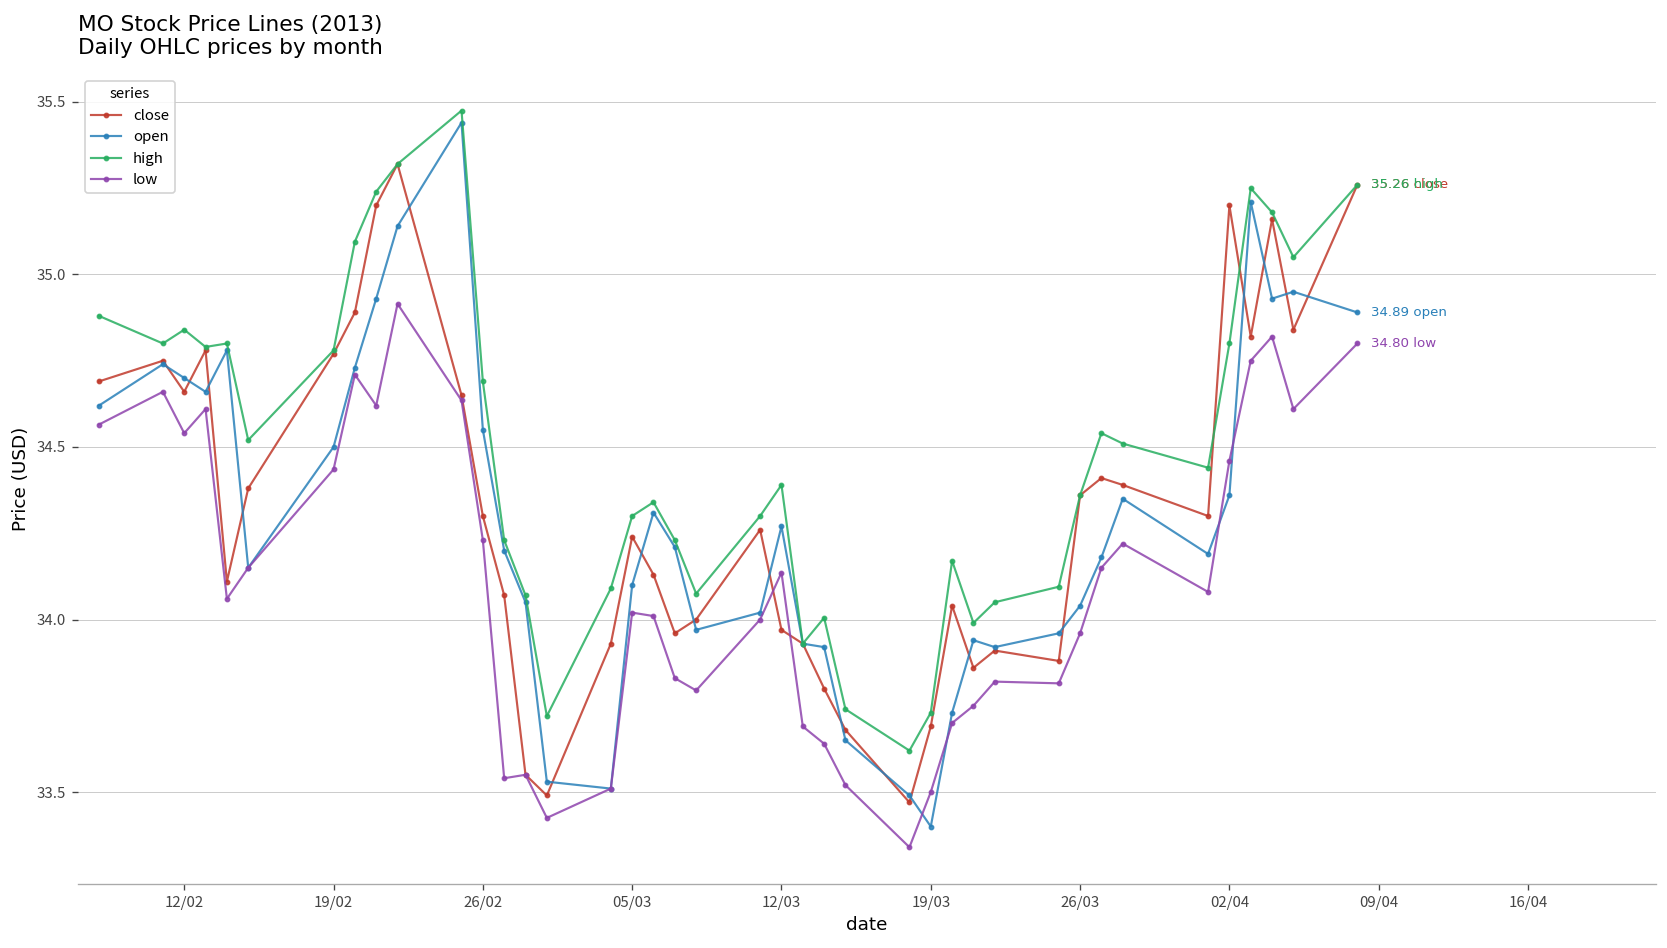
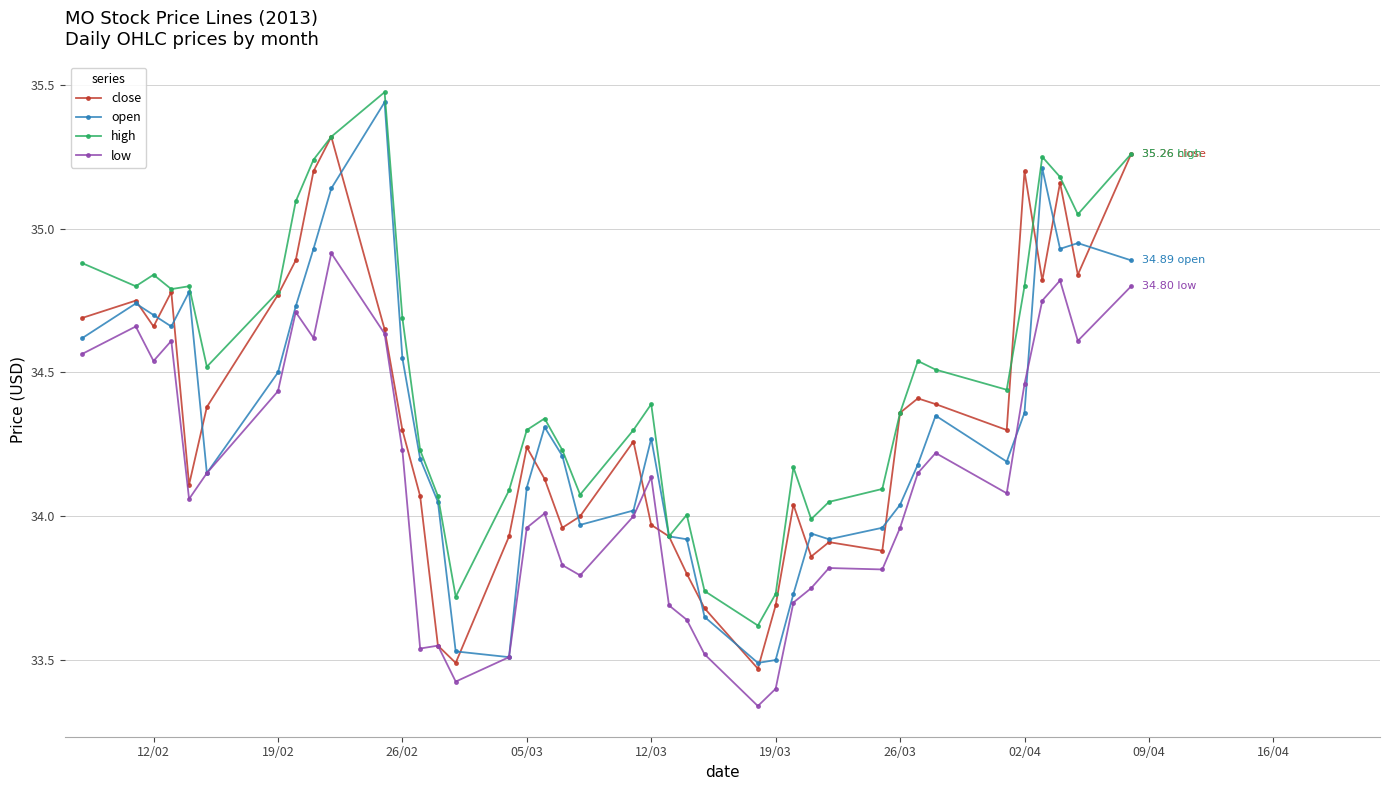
  {
    "close": {
      "12/02": 34.66,
      "19/02": 34.77,
      "26/02": 34.30,
      "05/03": 34.24,
      "12/03": 33.97,
      "19/03": 33.69,
      "02/04": 35.20
    },
    "open": {
      "12/02": 34.7,
      "19/02": 34.5,
      "26/02": 34.55,
      "05/03": 34.1,
      "12/03": 34.27,
-     "19/03": 33.4,
+     "19/03": 33.5,
      "26/03": 34.04,
      "02/04": 34.36
    },
    "high": {
      "12/02": 34.84,
      "19/02": 34.78,
      "26/02": 34.69,
      "05/03": 34.30,
      "12/03": 34.39,
      "19/03": 33.73,
      "02/04": 34.80
    },
    "low": {
      "12/02": 34.54,
      "19/02": 34.44,
      "26/02": 34.23,
-     "05/03": 34.02,
+     "05/03": 33.96,
      "12/03": 34.14,
-     "19/03": 33.5,
+     "19/03": 33.4,
      "26/03": 33.96,
      "02/04": 34.46
    }
  }
